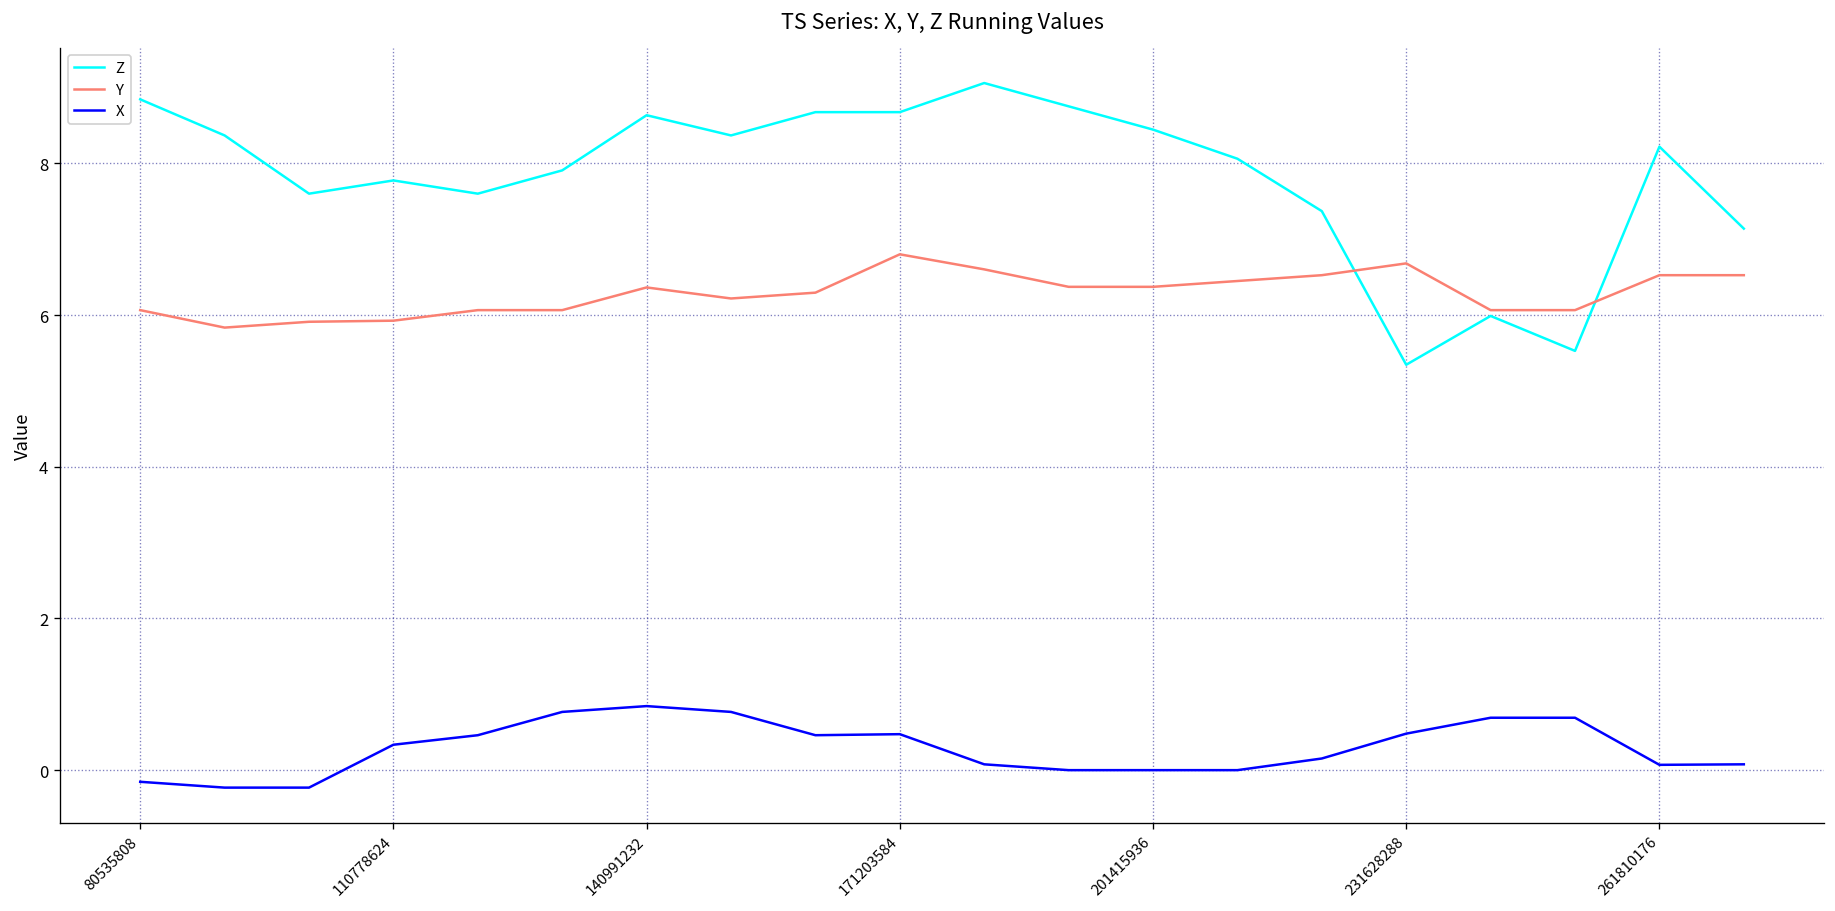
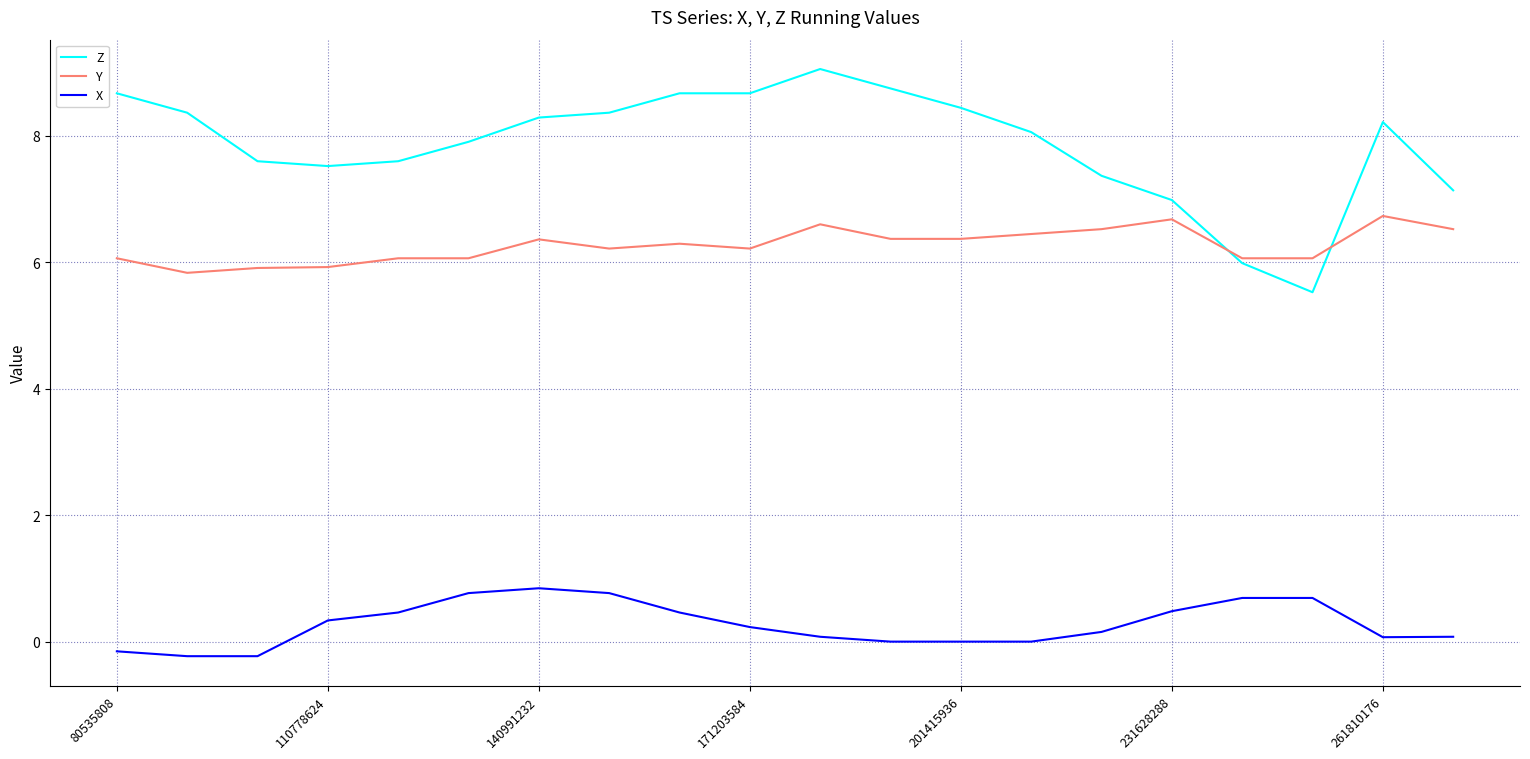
  {
    "Z": {
-     "80535808": 8.8,
-     "110778624": 7.8,
-     "140991232": 8.6,
+     "80535808": 8.7,
+     "110778624": 7.5,
+     "140991232": 8.3,
      "171203584": 8.7,
      "201415936": 8.4,
-     "231628288": 5.3,
+     "231628288": 7.0,
      "261810176": 8.2
    },
    "Y": {
      "80535808": 6.1,
      "110778624": 5.9,
      "140991232": 6.4,
-     "171203584": 6.8,
+     "171203584": 6.2,
      "201415936": 6.4,
      "231628288": 6.7,
-     "261810176": 6.5
+     "261810176": 6.7
    },
    "X": {
      "80535808": -0.2,
      "110778624": 0.3,
      "140991232": 0.8,
-     "171203584": 0.5,
+     "171203584": 0.2,
      "201415936": 0.0,
      "231628288": 0.5,
      "261810176": 0.1
    }
  }
